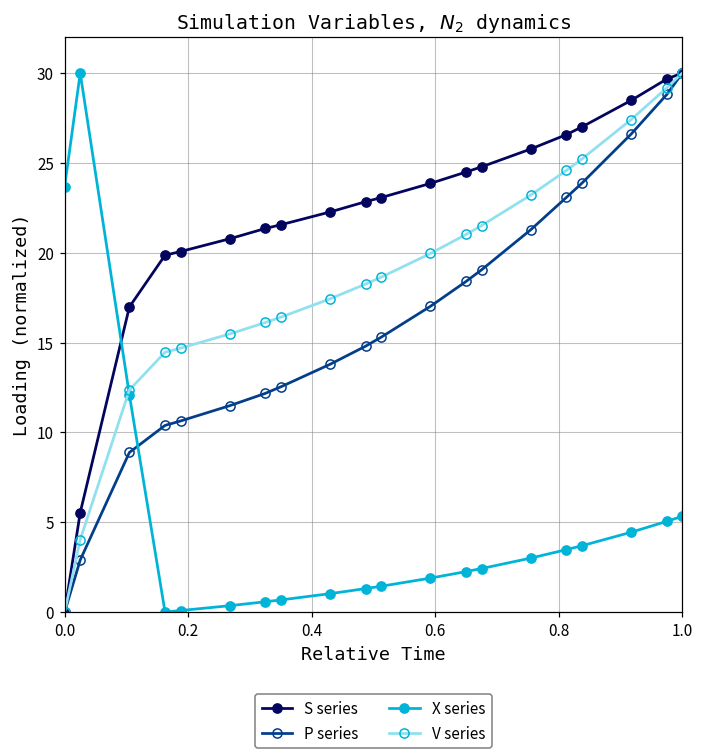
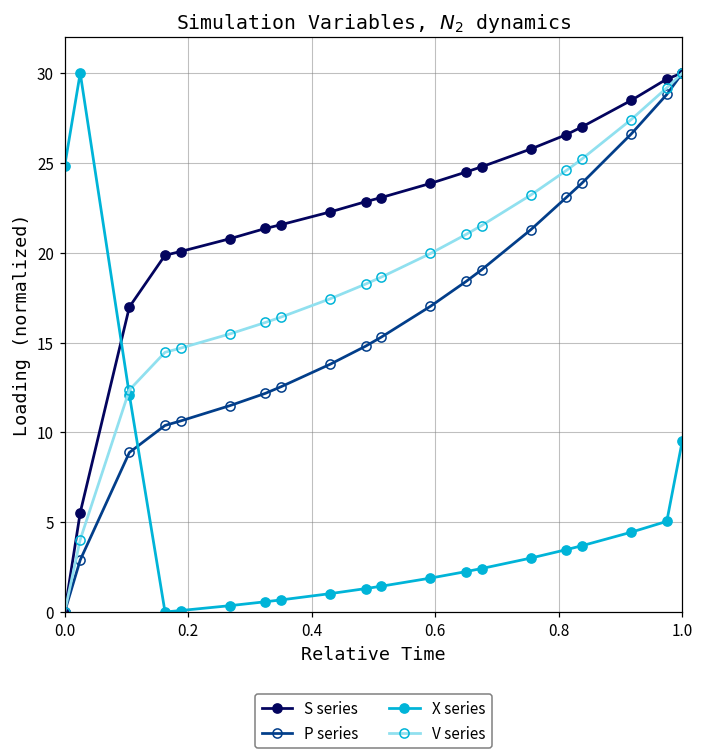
  {
    "X series": {
-     "0.0": 23.7,
-     "1.0": 5.3
+     "0.0": 24.8,
+     "1.0": 9.5
    }
  }
